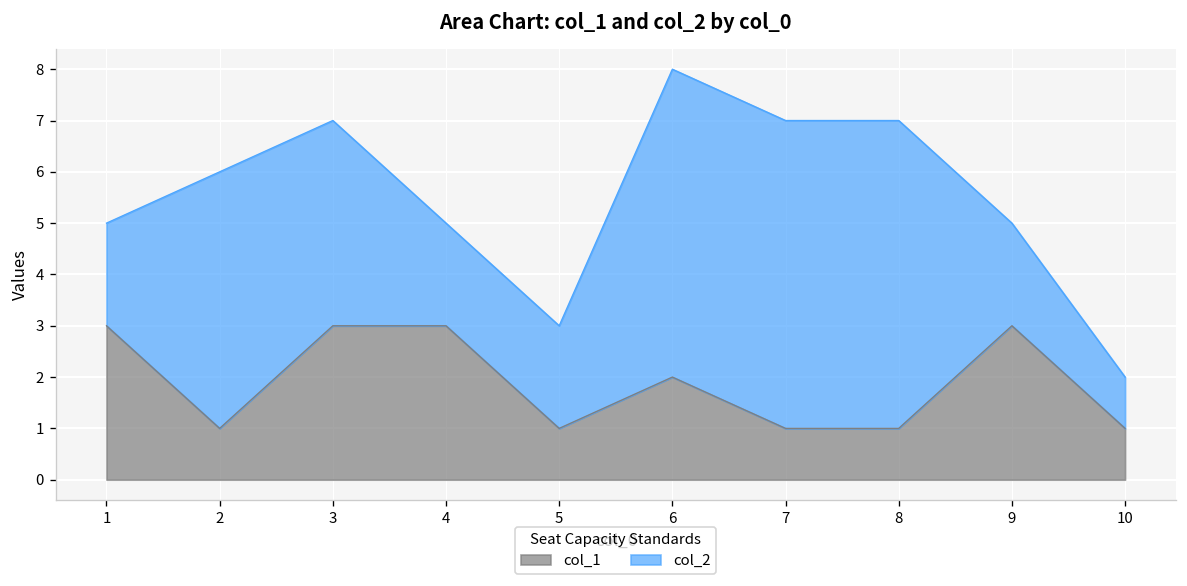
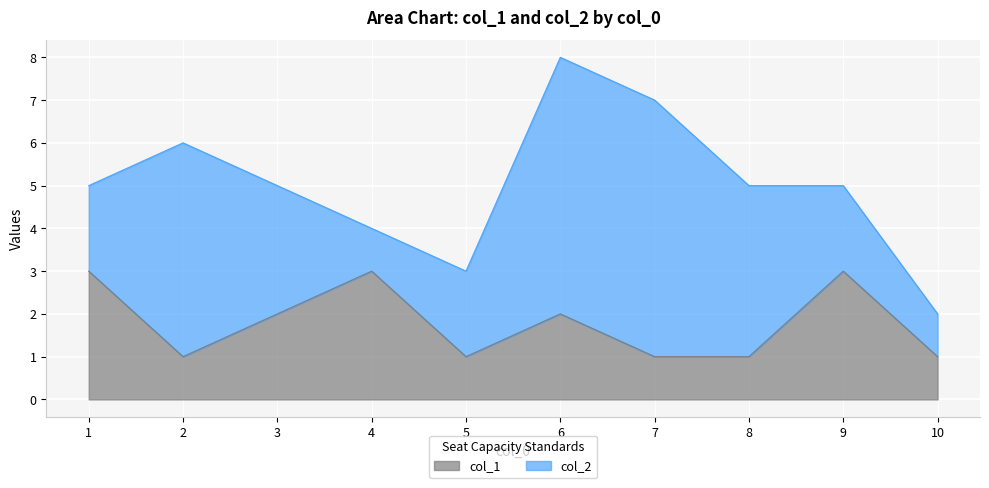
  {
    "col_1": {
      "1": 3,
      "2": 1,
-     "3": 3,
+     "3": 2,
      "4": 3,
      "5": 1,
      "6": 2,
      "7": 1,
      "8": 1,
      "9": 3,
      "10": 1
    },
    "col_2": {
      "1": 5,
      "2": 6,
-     "3": 4,
-     "4": 2,
+     "3": 3,
+     "4": 1,
      "5": 3,
      "6": 8,
      "7": 7,
-     "8": 6,
+     "8": 4,
      "9": 5,
      "10": 2
    }
  }
